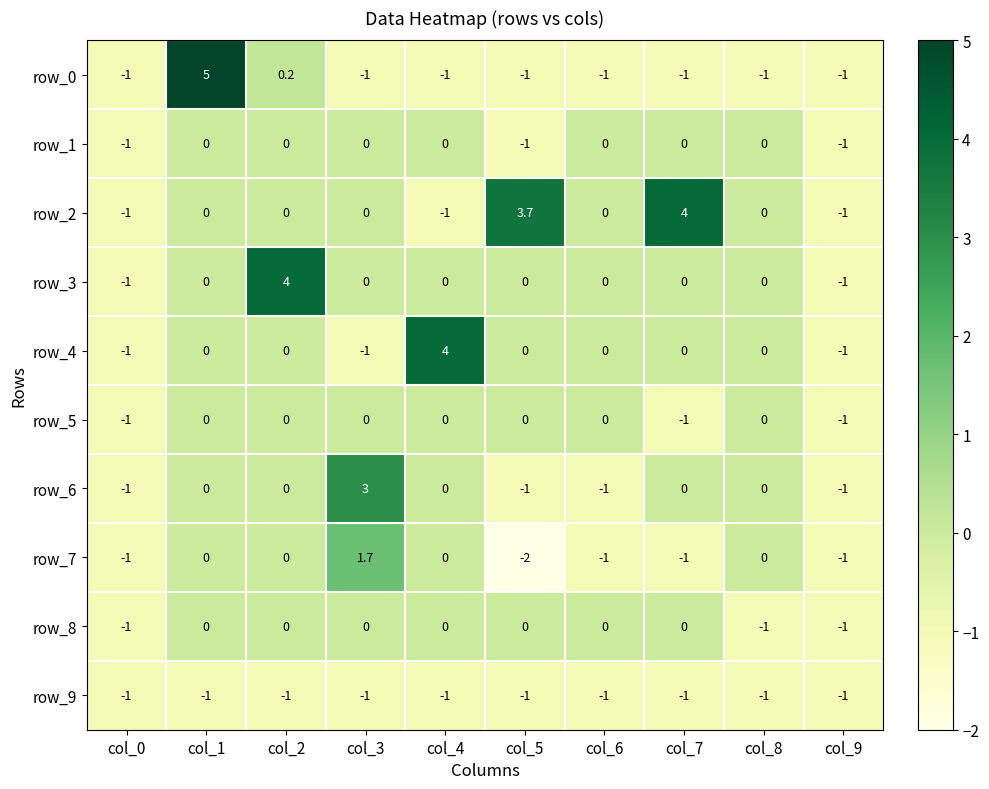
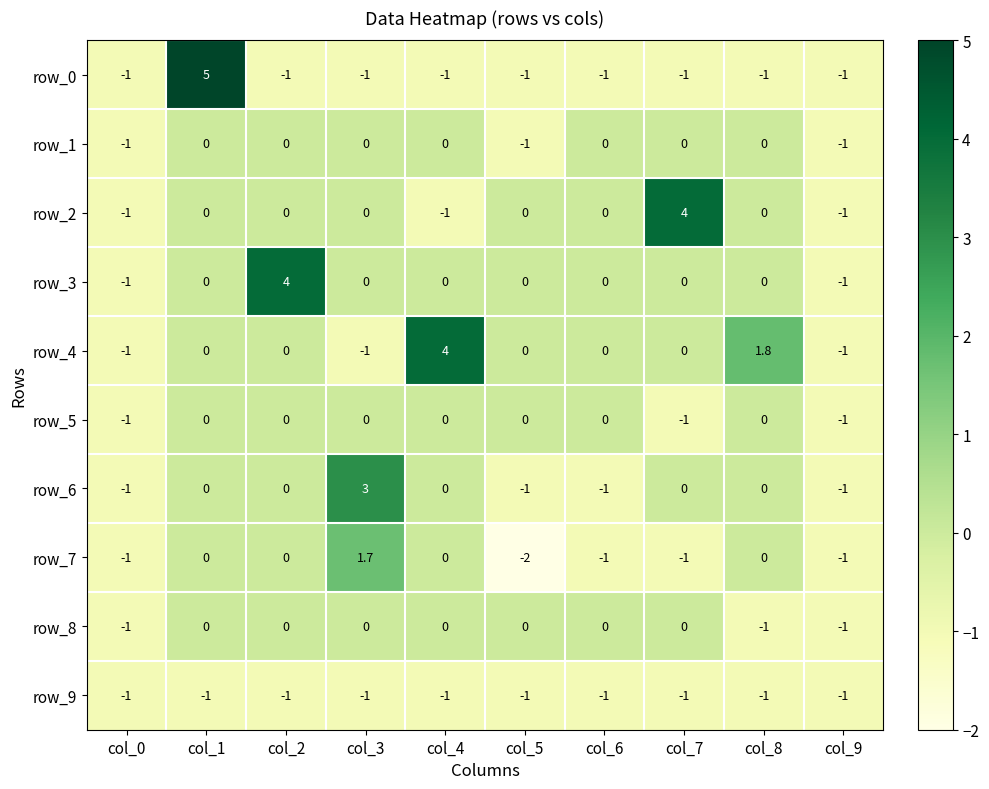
  {
    "row_0": {
      "col_0": -1,
      "col_1": 5,
-     "col_2": 0.2,
+     "col_2": -1,
      "col_3": -1,
      "col_4": -1,
      "col_5": -1,
      "col_6": -1,
      "col_7": -1,
      "col_8": -1,
      "col_9": -1
    },
    "row_1": {
      "col_0": -1,
      "col_1": 0,
      "col_2": 0,
      "col_3": 0,
      "col_4": 0,
      "col_5": -1,
      "col_6": 0,
      "col_7": 0,
      "col_8": 0,
      "col_9": -1
    },
    "row_2": {
      "col_0": -1,
      "col_1": 0,
      "col_2": 0,
      "col_3": 0,
      "col_4": -1,
-     "col_5": 3.7,
+     "col_5": 0,
      "col_6": 0,
      "col_7": 4,
      "col_8": 0,
      "col_9": -1
    },
    "row_3": {
      "col_0": -1,
      "col_1": 0,
      "col_2": 4,
      "col_3": 0,
      "col_4": 0,
      "col_5": 0,
      "col_6": 0,
      "col_7": 0,
      "col_8": 0,
      "col_9": -1
    },
    "row_4": {
      "col_0": -1,
      "col_1": 0,
      "col_2": 0,
      "col_3": -1,
      "col_4": 4,
      "col_5": 0,
      "col_6": 0,
      "col_7": 0,
-     "col_8": 0,
+     "col_8": 1.8,
      "col_9": -1
    },
    "row_5": {
      "col_0": -1,
      "col_1": 0,
      "col_2": 0,
      "col_3": 0,
      "col_4": 0,
      "col_5": 0,
      "col_6": 0,
      "col_7": -1,
      "col_8": 0,
      "col_9": -1
    },
    "row_6": {
      "col_0": -1,
      "col_1": 0,
      "col_2": 0,
      "col_3": 3,
      "col_4": 0,
      "col_5": -1,
      "col_6": -1,
      "col_7": 0,
      "col_8": 0,
      "col_9": -1
    },
    "row_7": {
      "col_0": -1,
      "col_1": 0,
      "col_2": 0,
      "col_3": 1.7,
      "col_4": 0,
      "col_5": -2,
      "col_6": -1,
      "col_7": -1,
      "col_8": 0,
      "col_9": -1
    },
    "row_8": {
      "col_0": -1,
      "col_1": 0,
      "col_2": 0,
      "col_3": 0,
      "col_4": 0,
      "col_5": 0,
      "col_6": 0,
      "col_7": 0,
      "col_8": -1,
      "col_9": -1
    },
    "row_9": {
      "col_0": -1,
      "col_1": -1,
      "col_2": -1,
      "col_3": -1,
      "col_4": -1,
      "col_5": -1,
      "col_6": -1,
      "col_7": -1,
      "col_8": -1,
      "col_9": -1
    }
  }
